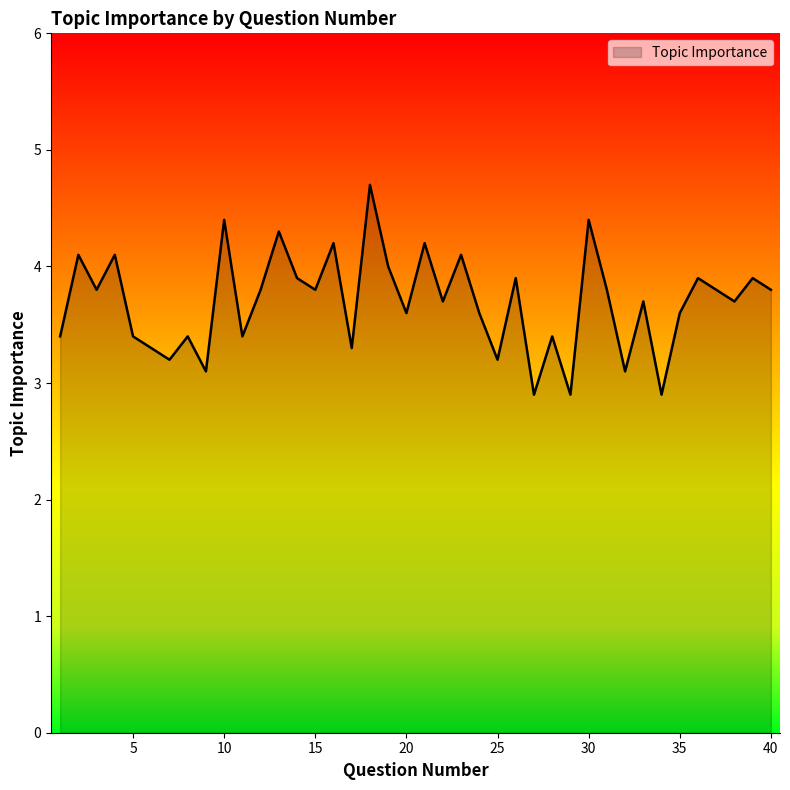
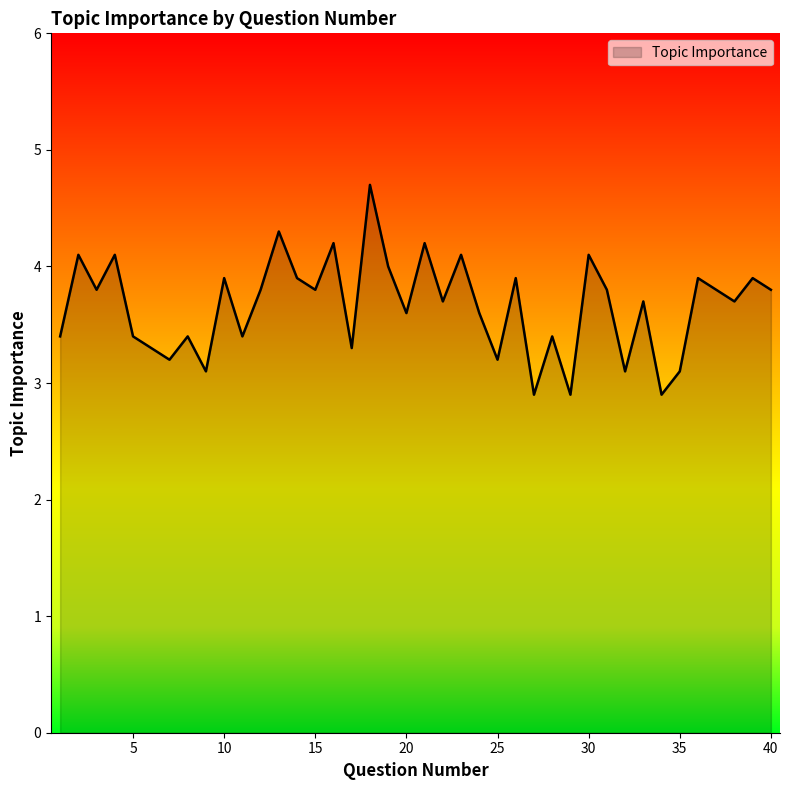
  {
    "5": 3.4,
-   "10": 4.4,
+   "10": 3.9,
    "15": 3.8,
    "20": 3.6,
    "25": 3.2,
-   "30": 4.4,
-   "35": 3.6,
+   "30": 4.1,
+   "35": 3.1,
    "40": 3.8
  }
